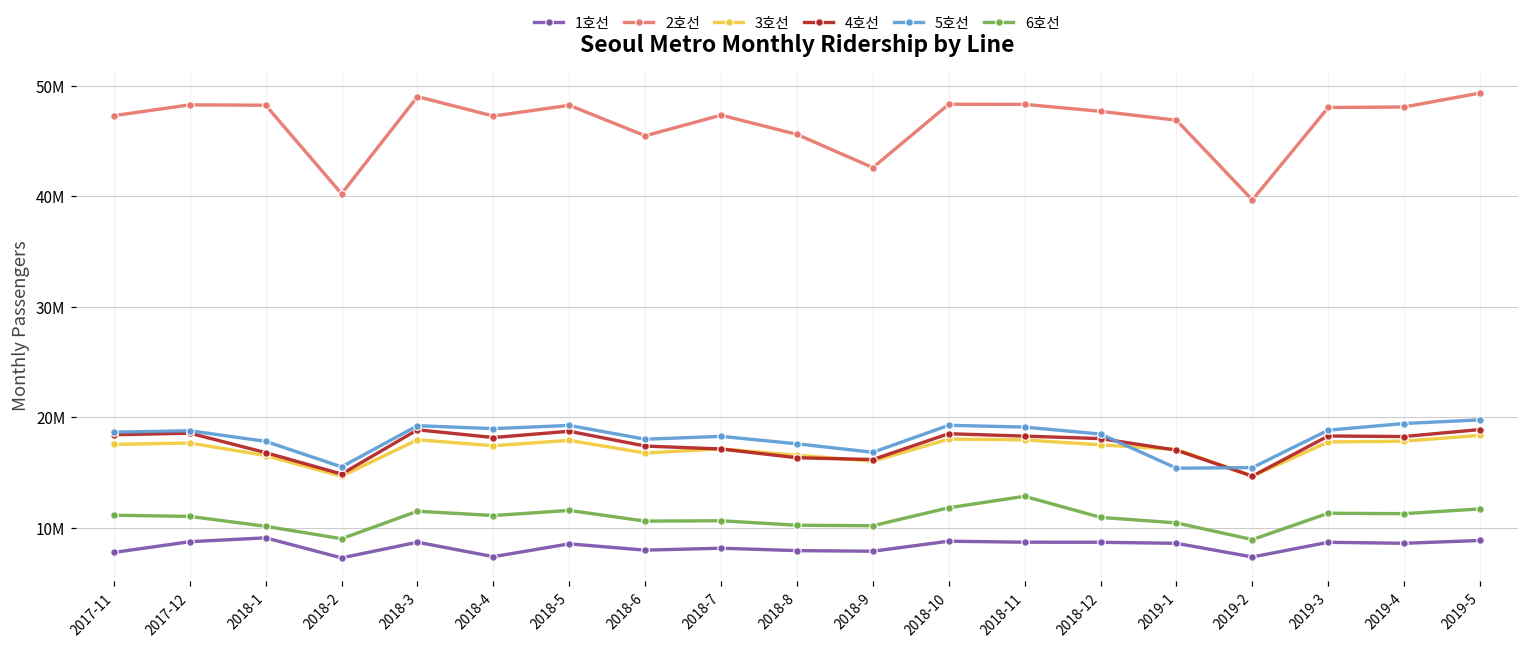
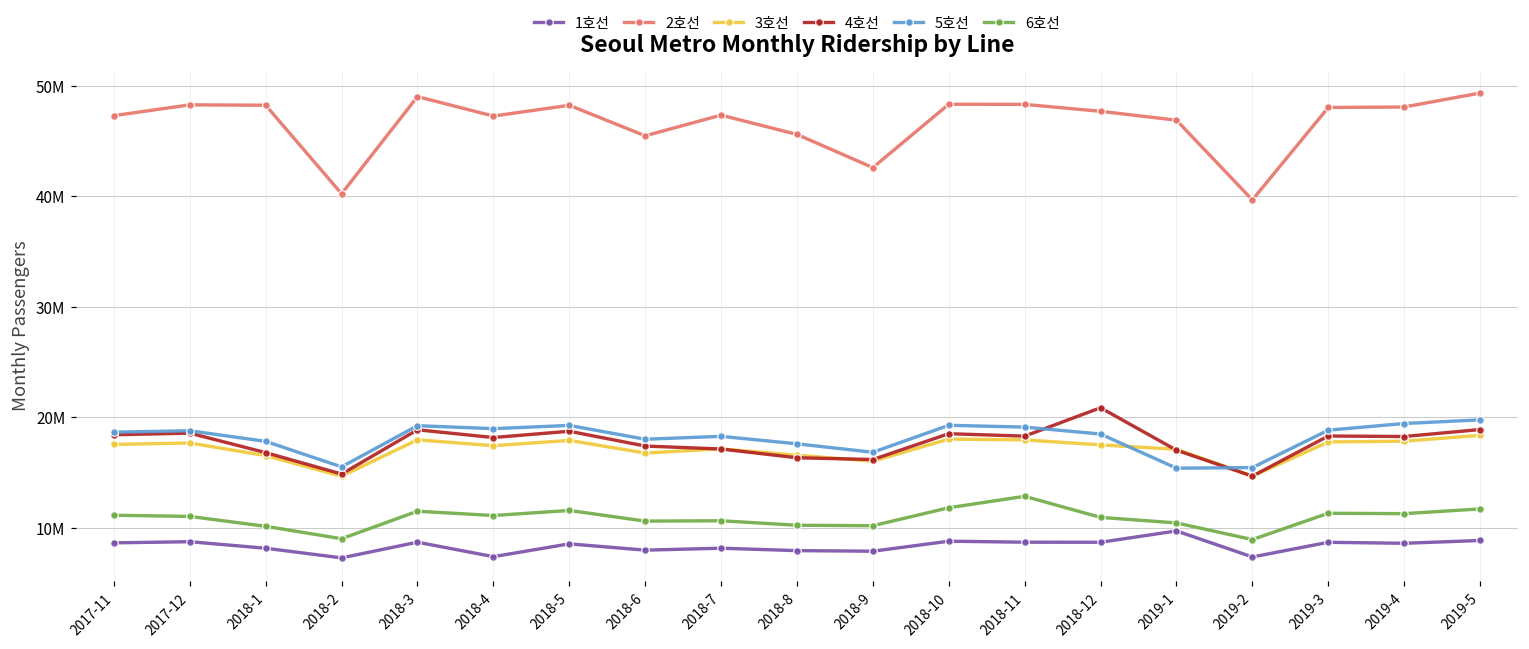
  {
    "1호선": {
-     "2017-11": 7800000,
+     "2017-11": 8600000,
      "2017-12": 8700000,
-     "2018-1": 9100000,
+     "2018-1": 8100000,
      "2018-2": 7300000,
      "2018-3": 8700000,
      "2018-4": 7400000,
      "2018-5": 8500000,
      "2018-6": 8000000,
      "2018-7": 8200000,
      "2018-8": 7900000,
      "2018-9": 7900000,
      "2018-10": 8800000,
      "2018-11": 8700000,
      "2018-12": 8700000,
-     "2019-1": 8600000,
+     "2019-1": 9700000,
      "2019-2": 7400000,
      "2019-3": 8700000,
      "2019-4": 8600000,
      "2019-5": 8800000
    },
    "2호선": {
      "2017-11": 47300000,
      "2017-12": 48300000,
      "2018-1": 48300000,
      "2018-2": 40200000,
      "2018-3": 49000000,
      "2018-4": 47300000,
      "2018-5": 48200000,
      "2018-6": 45500000,
      "2018-7": 47400000,
      "2018-8": 45600000,
      "2018-9": 42600000,
      "2018-10": 48300000,
      "2018-11": 48300000,
      "2018-12": 47700000,
      "2019-1": 46900000,
      "2019-2": 39700000,
      "2019-3": 48000000,
      "2019-4": 48100000,
      "2019-5": 49400000
    },
    "3호선": {
      "2017-11": 17500000,
      "2017-12": 17700000,
      "2018-1": 16500000,
      "2018-3": 18000000,
      "2018-4": 17400000,
      "2018-5": 17900000,
      "2018-6": 16800000,
      "2018-10": 18000000,
      "2018-11": 18000000,
      "2018-12": 17500000,
      "2019-3": 17800000,
      "2019-4": 17800000,
      "2019-5": 18400000
    },
    "4호선": {
      "2018-1": 16800000,
      "2018-3": 18900000,
      "2018-4": 18200000,
      "2018-5": 18700000,
      "2018-6": 17400000,
      "2018-10": 18500000,
      "2018-11": 18300000,
-     "2018-12": 18100000,
+     "2018-12": 20900000,
      "2019-3": 18300000,
      "2019-4": 18300000,
      "2019-5": 18900000
    },
    "5호선": {
      "2018-1": 17800000,
      "2018-2": 15500000,
      "2018-3": 19200000,
      "2018-4": 19000000,
      "2018-5": 19300000,
      "2018-6": 18000000,
      "2018-7": 18300000,
      "2018-8": 17600000,
      "2018-9": 16800000,
      "2018-10": 19300000,
      "2018-11": 19100000,
      "2018-12": 18500000,
      "2019-1": 15400000,
      "2019-2": 15400000,
      "2019-3": 18800000,
      "2019-4": 19400000,
      "2019-5": 19800000
    },
    "6호선": {
      "2017-11": 11100000,
      "2017-12": 11000000,
      "2018-1": 10100000,
      "2018-2": 9000000,
      "2018-3": 11500000,
      "2018-4": 11100000,
      "2018-5": 11600000,
      "2018-6": 10600000,
      "2018-7": 10600000,
      "2018-8": 10200000,
      "2018-9": 10200000,
      "2018-10": 11800000,
      "2018-11": 12800000,
      "2018-12": 10900000,
      "2019-1": 10400000,
      "2019-2": 8900000,
      "2019-3": 11300000,
      "2019-4": 11300000,
      "2019-5": 11700000
    }
  }
